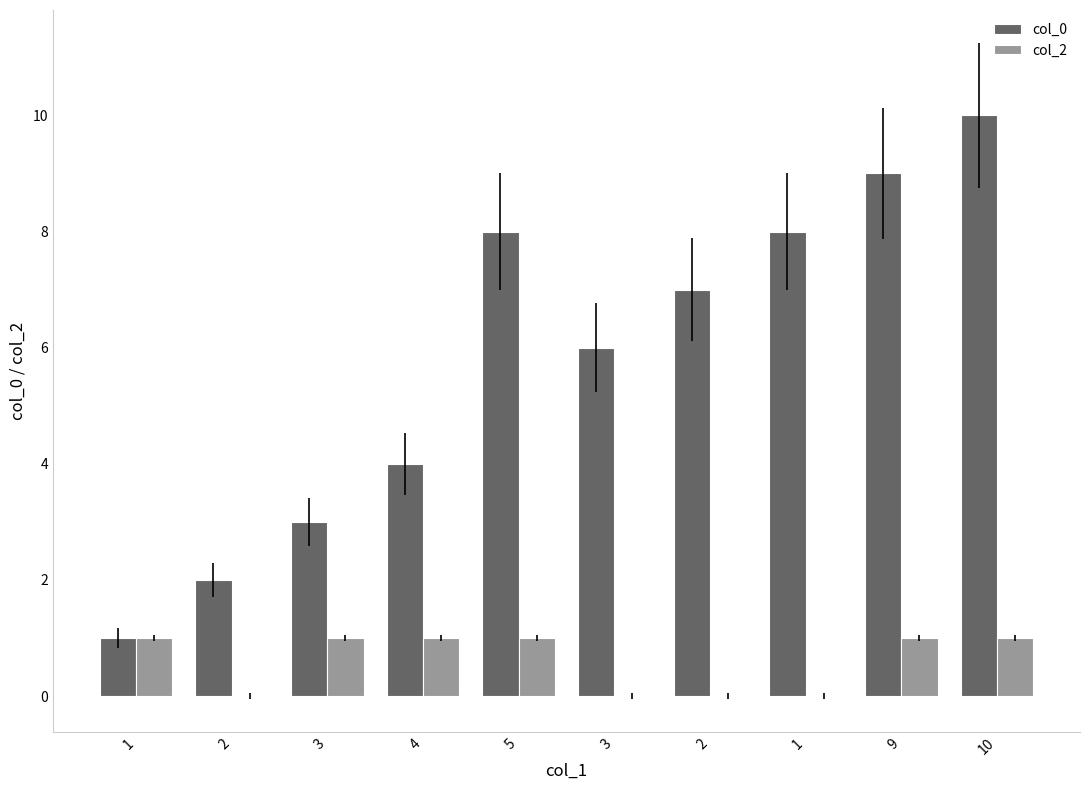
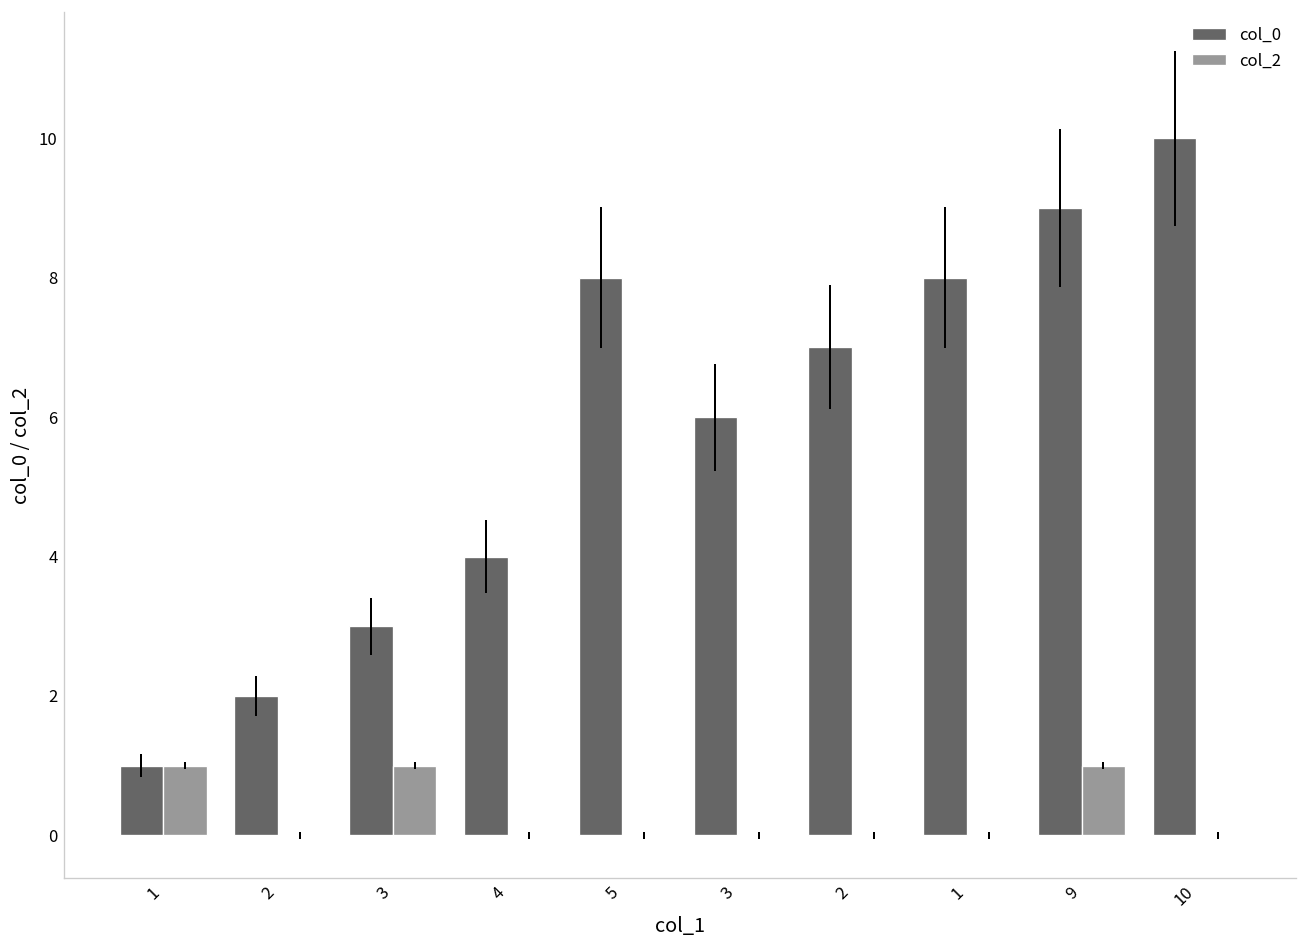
  {
    "col_0": {
      "4": 4,
      "5": 8,
      "9": 9,
      "10": 10
    },
    "col_2": {
-     "4": 1,
-     "5": 1,
+     "4": 0,
+     "5": 0,
      "9": 1,
-     "10": 1
+     "10": 0
    }
  }
